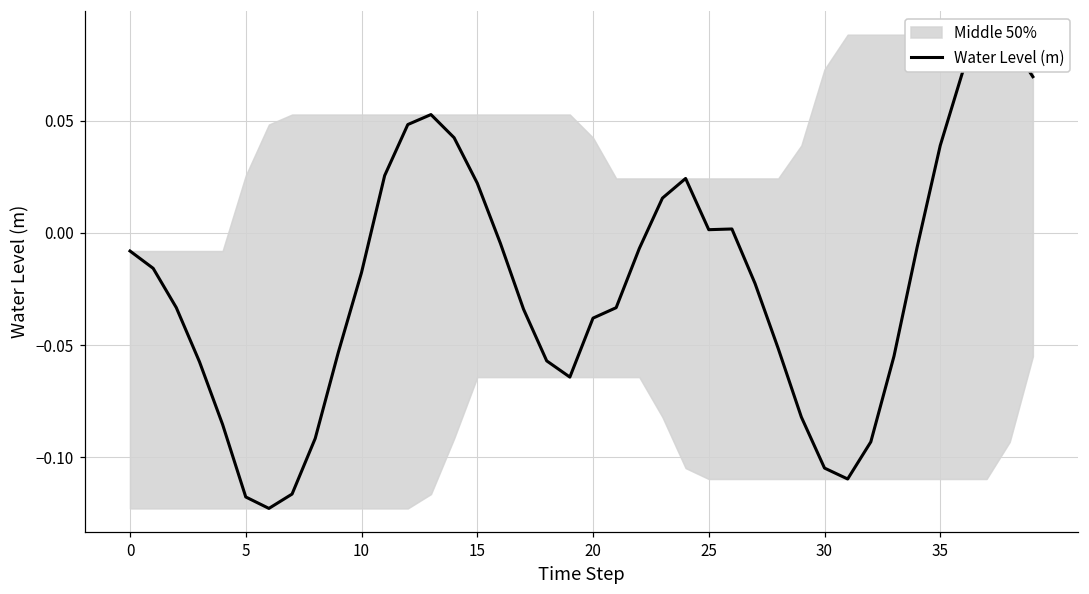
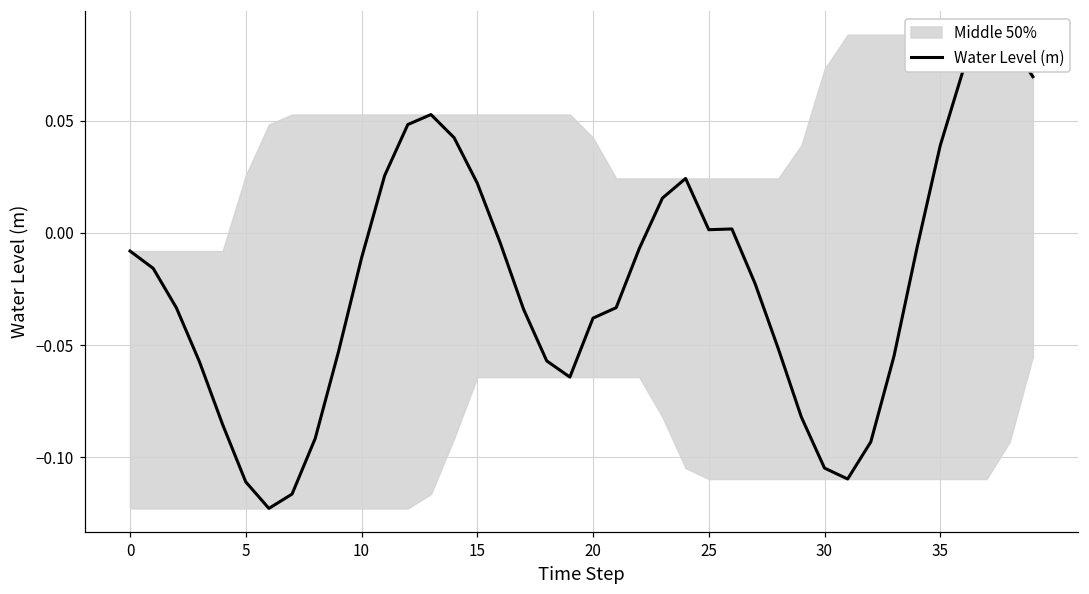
  {
    "Water Level (m)": {
-     "5": -0.118,
-     "10": -0.018,
+     "5": -0.111,
+     "10": -0.011,
      "15": 0.022,
      "20": -0.038,
      "25": 0.001,
      "30": -0.105,
      "35": 0.039
    }
  }
